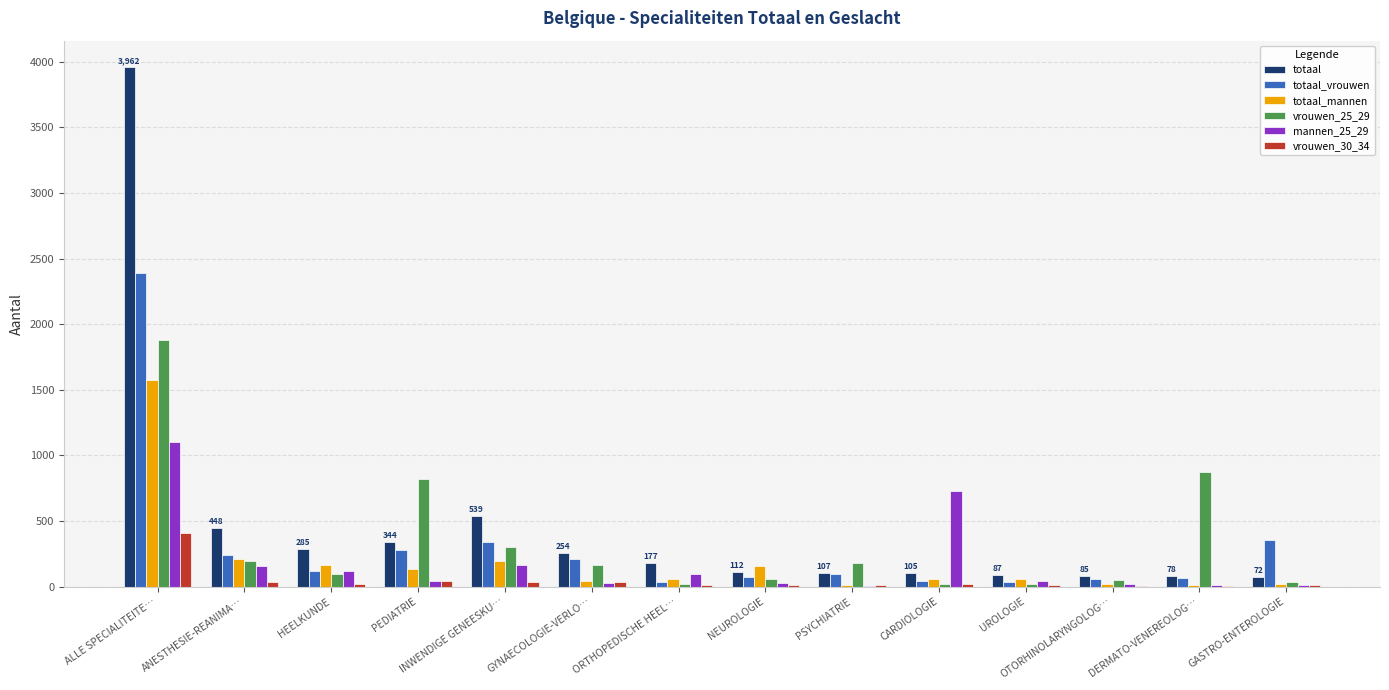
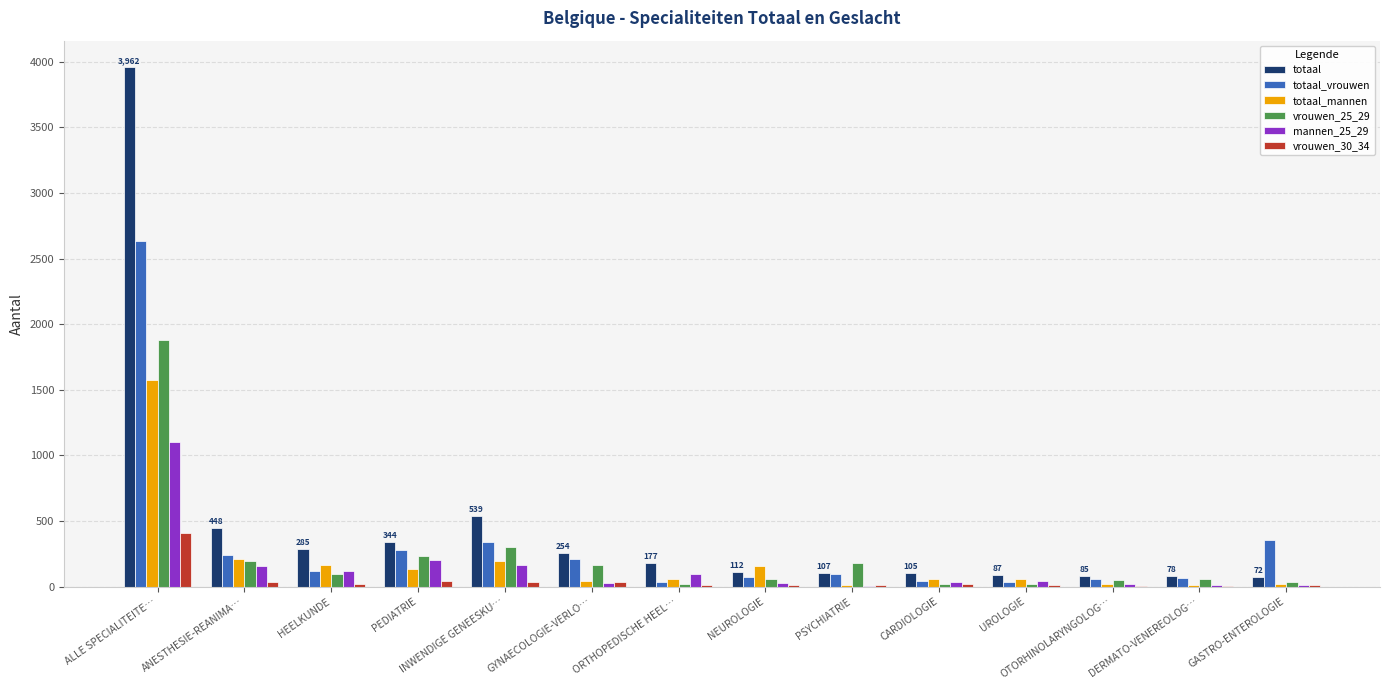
  {
    "totaal": {
      "ALLE SPECIALITEITE…": "3,962",
      "ANESTHESIE-REANIMA…": "448",
      "HEELKUNDE": "285",
      "PEDIATRIE": "344",
      "INWENDIGE GENEESKU…": "539",
      "GYNAECOLOGIE-VERLO…": "254",
      "ORTHOPEDISCHE HEEL…": "177",
      "NEUROLOGIE": "112",
      "PSYCHIATRIE": "107",
      "CARDIOLOGIE": "105",
      "UROLOGIE": "87",
      "OTORHINOLARYNGOLOG…": "85",
      "DERMATO-VENEREOLOG…": "78",
      "GASTRO-ENTEROLOGIE": "72"
    },
    "totaal_vrouwen": {
-     "ALLE SPECIALITEITE…": "2390",
+     "ALLE SPECIALITEITE…": "2630",
      "ANESTHESIE-REANIMA…": "240",
      "HEELKUNDE": "120",
      "PEDIATRIE": "280",
      "INWENDIGE GENEESKU…": "340",
      "GYNAECOLOGIE-VERLO…": "210",
      "ORTHOPEDISCHE HEEL…": "40",
      "NEUROLOGIE": "70",
      "PSYCHIATRIE": "100",
      "CARDIOLOGIE": "40",
      "UROLOGIE": "30",
      "OTORHINOLARYNGOLOG…": "60",
      "DERMATO-VENEREOLOG…": "70",
      "GASTRO-ENTEROLOGIE": "350"
    },
    "totaal_mannen": {
      "ALLE SPECIALITEITE…": "1570",
      "ANESTHESIE-REANIMA…": "210",
      "HEELKUNDE": "170",
      "PEDIATRIE": "130",
      "INWENDIGE GENEESKU…": "200",
      "GYNAECOLOGIE-VERLO…": "50",
      "ORTHOPEDISCHE HEEL…": "60",
      "NEUROLOGIE": "160",
      "CARDIOLOGIE": "60",
      "UROLOGIE": "60",
      "OTORHINOLARYNGOLOG…": "20",
      "GASTRO-ENTEROLOGIE": "20"
    },
    "vrouwen_25_29": {
      "ALLE SPECIALITEITE…": "1880",
      "ANESTHESIE-REANIMA…": "190",
      "HEELKUNDE": "90",
-     "PEDIATRIE": "820",
+     "PEDIATRIE": "230",
      "INWENDIGE GENEESKU…": "300",
      "GYNAECOLOGIE-VERLO…": "170",
      "ORTHOPEDISCHE HEEL…": "20",
      "NEUROLOGIE": "60",
      "PSYCHIATRIE": "180",
      "CARDIOLOGIE": "20",
      "UROLOGIE": "20",
      "OTORHINOLARYNGOLOG…": "50",
-     "DERMATO-VENEREOLOG…": "880",
+     "DERMATO-VENEREOLOG…": "60",
      "GASTRO-ENTEROLOGIE": "40"
    },
    "mannen_25_29": {
      "ALLE SPECIALITEITE…": "1100",
      "ANESTHESIE-REANIMA…": "160",
      "HEELKUNDE": "120",
-     "PEDIATRIE": "50",
+     "PEDIATRIE": "200",
      "INWENDIGE GENEESKU…": "170",
      "GYNAECOLOGIE-VERLO…": "30",
      "ORTHOPEDISCHE HEEL…": "100",
      "NEUROLOGIE": "30",
-     "CARDIOLOGIE": "730",
+     "CARDIOLOGIE": "40",
      "UROLOGIE": "40"
    },
    "vrouwen_30_34": {
      "ALLE SPECIALITEITE…": "410",
      "ANESTHESIE-REANIMA…": "30",
      "HEELKUNDE": "20",
      "PEDIATRIE": "40",
      "INWENDIGE GENEESKU…": "40",
      "GYNAECOLOGIE-VERLO…": "30"
    }
  }
